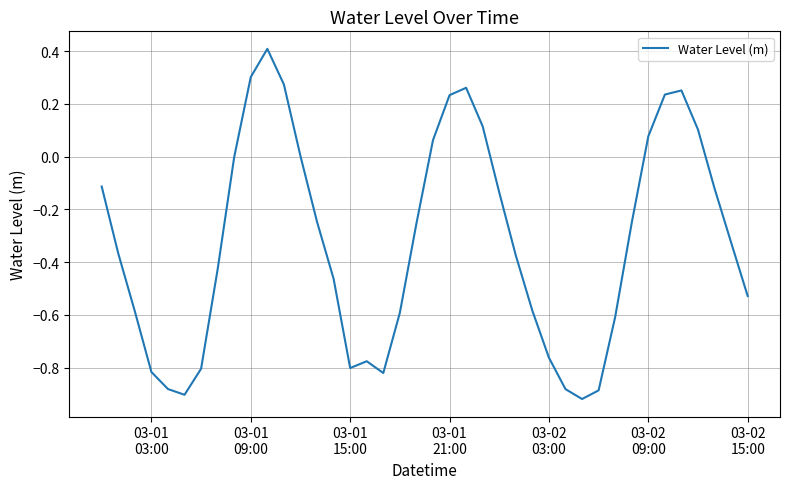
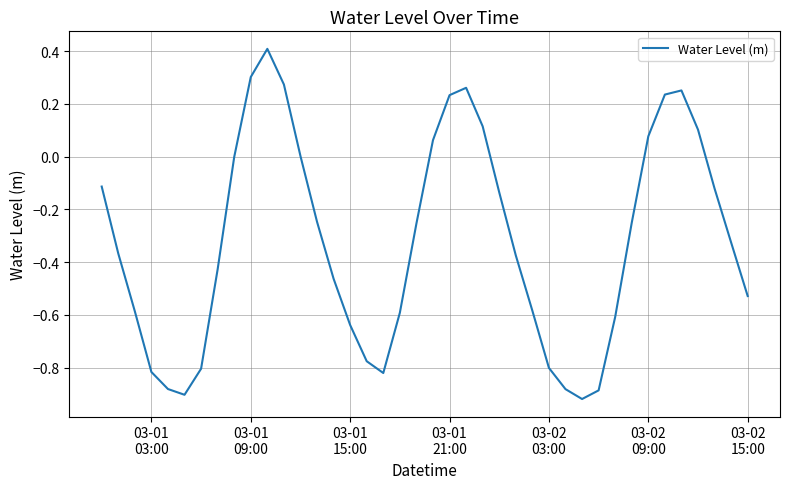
  {
    "03-01 03:00": -0.82,
    "03-01 09:00": 0.30,
-   "03-01 15:00": -0.80,
+   "03-01 15:00": -0.64,
    "03-01 21:00": 0.23,
-   "03-02 03:00": -0.76,
+   "03-02 03:00": -0.80,
    "03-02 09:00": 0.08,
    "03-02 15:00": -0.53
  }
